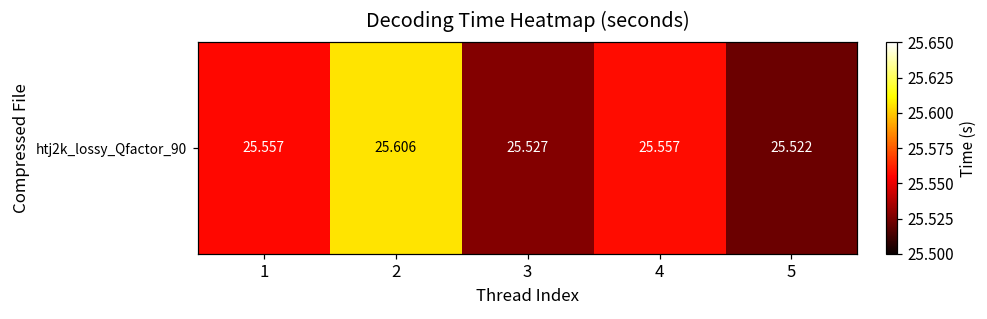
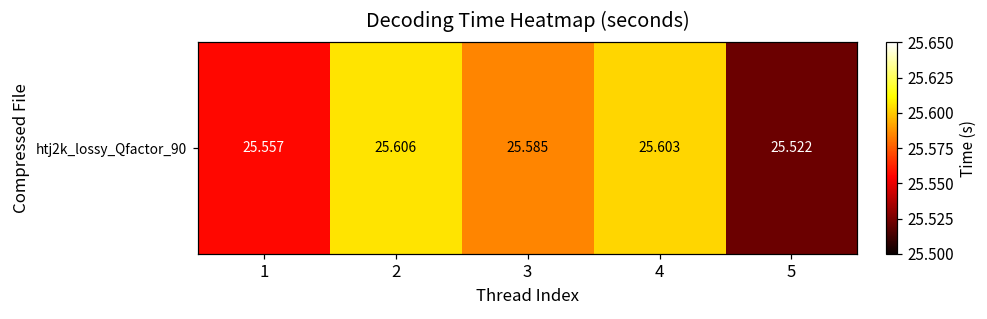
  {
    "htj2k_lossy_Qfactor_90": {
      "1": 25.557,
      "2": 25.606,
-     "3": 25.527,
-     "4": 25.557,
+     "3": 25.585,
+     "4": 25.603,
      "5": 25.522
    }
  }
